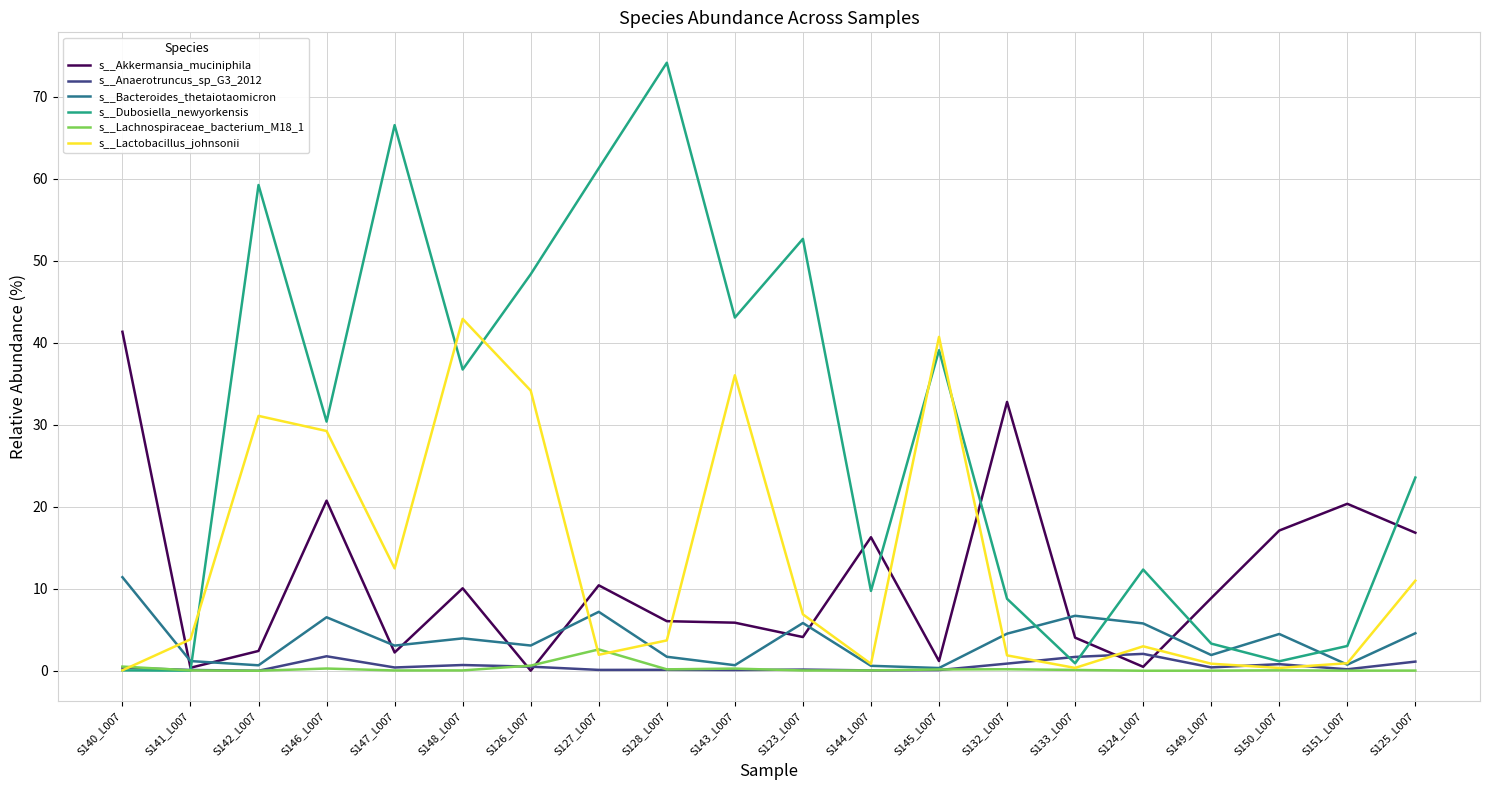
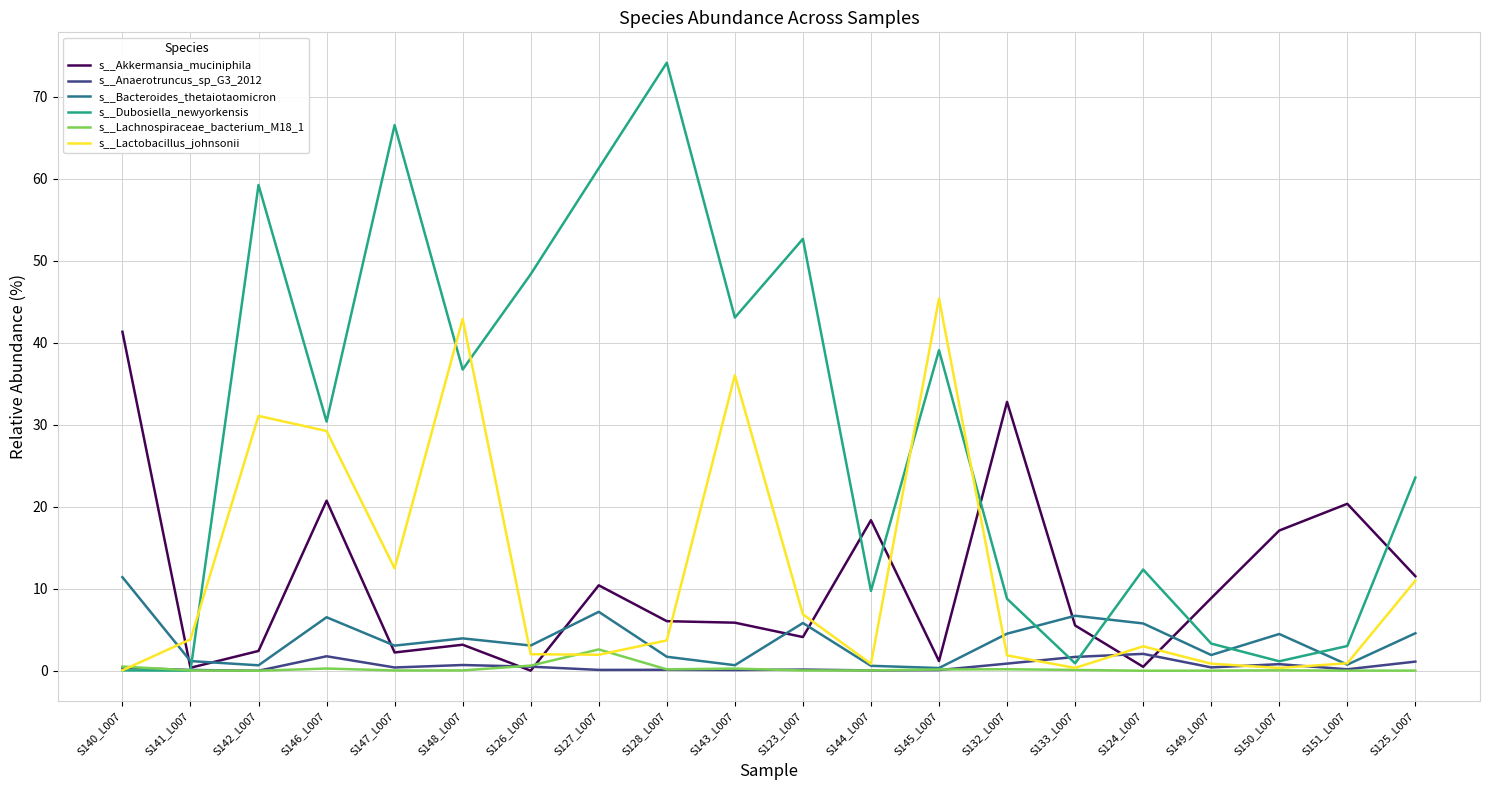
  {
    "s__Akkermansia_muciniphila": {
      "S140_L007": 41,
      "S142_L007": 2,
      "S146_L007": 21,
      "S147_L007": 2,
-     "S148_L007": 10,
+     "S148_L007": 3,
      "S126_L007": 0,
      "S127_L007": 10,
      "S128_L007": 6,
      "S143_L007": 6,
      "S123_L007": 4,
-     "S144_L007": 16,
+     "S144_L007": 18,
      "S145_L007": 1,
      "S132_L007": 33,
-     "S133_L007": 4,
+     "S133_L007": 6,
      "S124_L007": 0,
      "S149_L007": 9,
      "S150_L007": 17,
      "S151_L007": 20,
-     "S125_L007": 17
+     "S125_L007": 12
    },
    "s__Lachnospiraceae_bacterium_M18_1": {
      "S146_L007": 0,
      "S147_L007": 0,
      "S148_L007": 0,
      "S127_L007": 3,
      "S132_L007": 0,
      "S124_L007": 0,
      "S149_L007": 0,
      "S125_L007": 0
    },
    "s__Lactobacillus_johnsonii": {
      "S141_L007": 4,
      "S142_L007": 31,
      "S146_L007": 29,
      "S147_L007": 12,
      "S148_L007": 43,
-     "S126_L007": 34,
+     "S126_L007": 2,
      "S127_L007": 2,
      "S128_L007": 4,
      "S143_L007": 36,
      "S123_L007": 7,
-     "S145_L007": 41,
+     "S145_L007": 45,
      "S132_L007": 2,
      "S124_L007": 3,
      "S149_L007": 1,
      "S125_L007": 11
    }
  }
